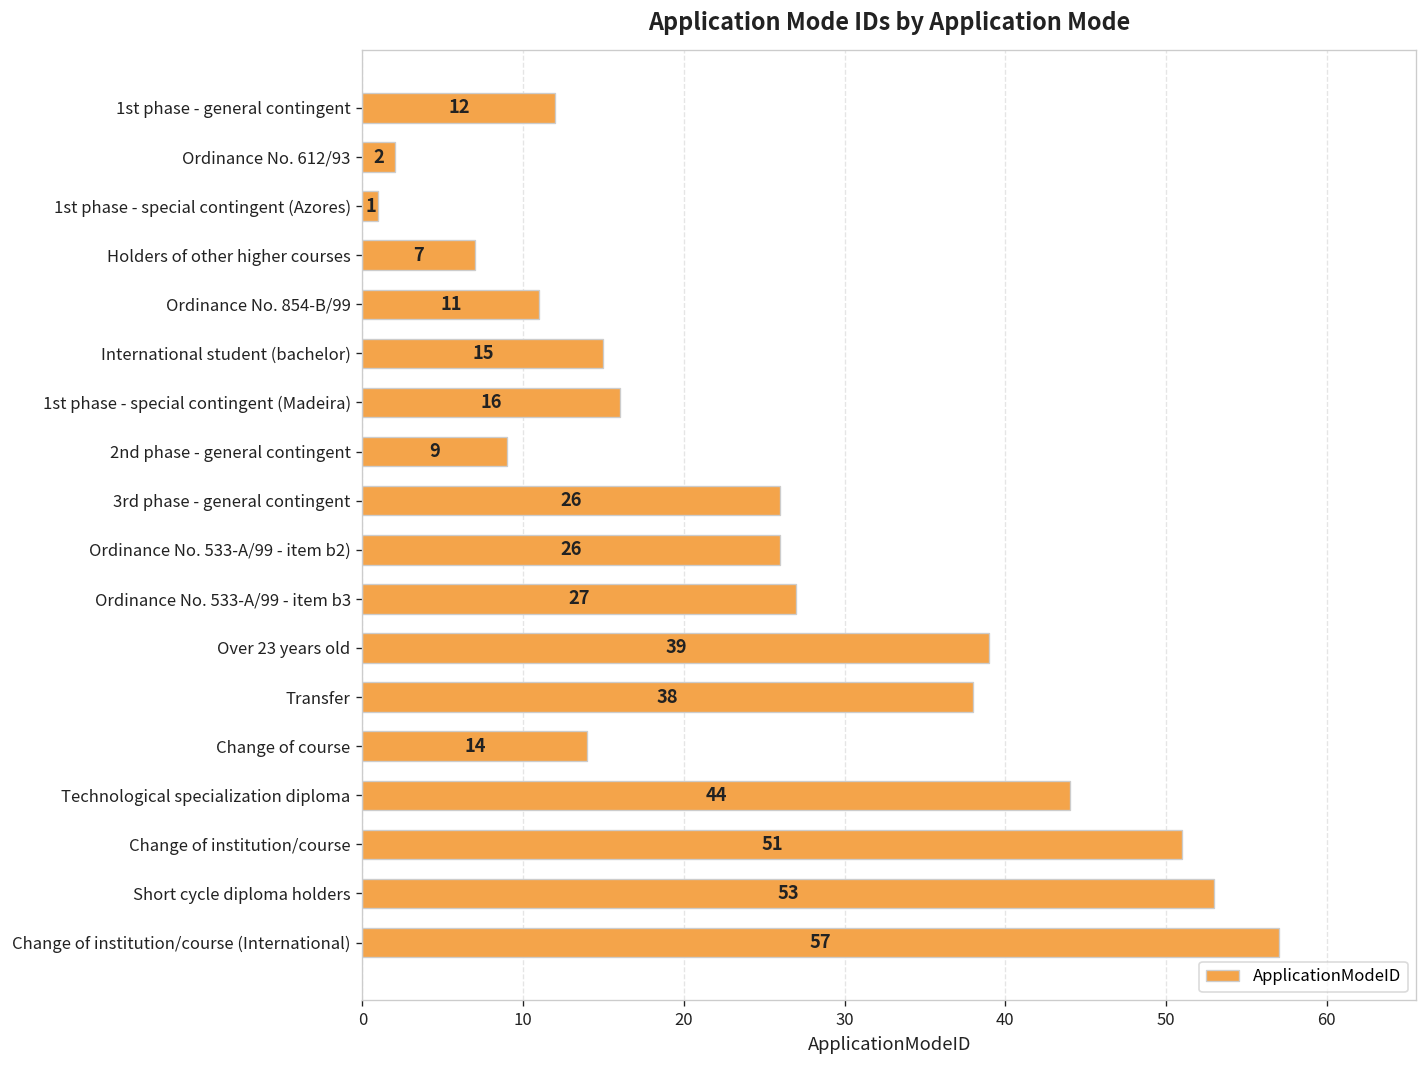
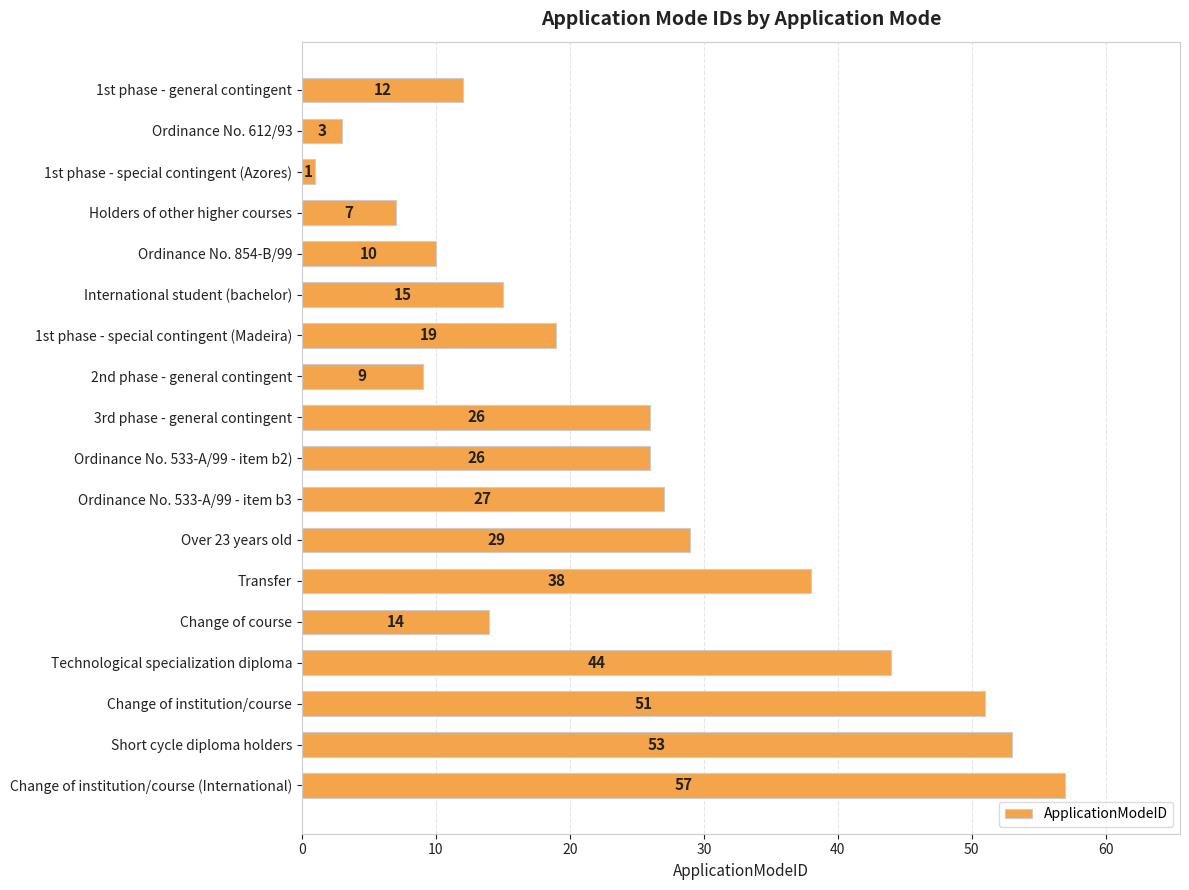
  {
    "1st phase - general contingent": 12,
-   "Ordinance No. 612/93": 2,
+   "Ordinance No. 612/93": 3,
    "1st phase - special contingent (Azores)": 1,
    "Holders of other higher courses": 7,
-   "Ordinance No. 854-B/99": 11,
+   "Ordinance No. 854-B/99": 10,
    "International student (bachelor)": 15,
-   "1st phase - special contingent (Madeira)": 16,
+   "1st phase - special contingent (Madeira)": 19,
    "2nd phase - general contingent": 9,
    "3rd phase - general contingent": 26,
    "Ordinance No. 533-A/99 - item b2)": 26,
    "Ordinance No. 533-A/99 - item b3": 27,
-   "Over 23 years old": 39,
+   "Over 23 years old": 29,
    "Transfer": 38,
    "Change of course": 14,
    "Technological specialization diploma": 44,
    "Change of institution/course": 51,
    "Short cycle diploma holders": 53,
    "Change of institution/course (International)": 57
  }
